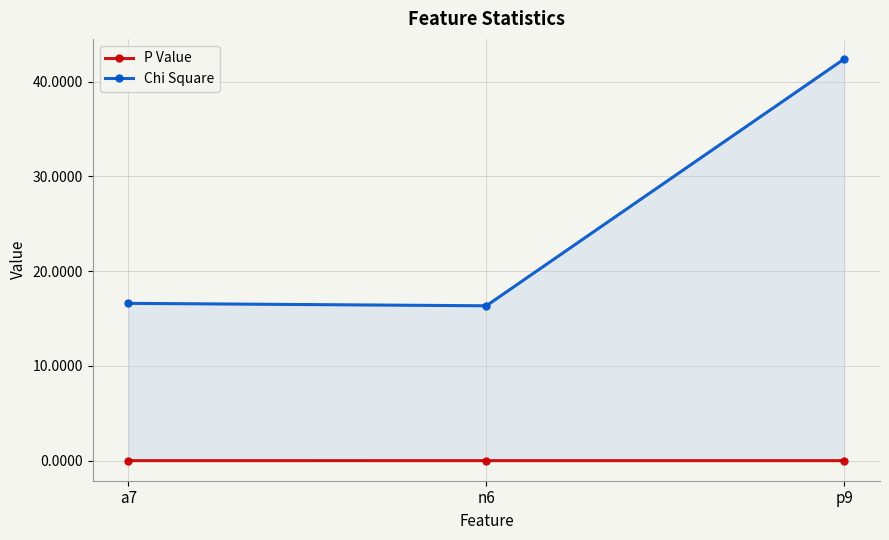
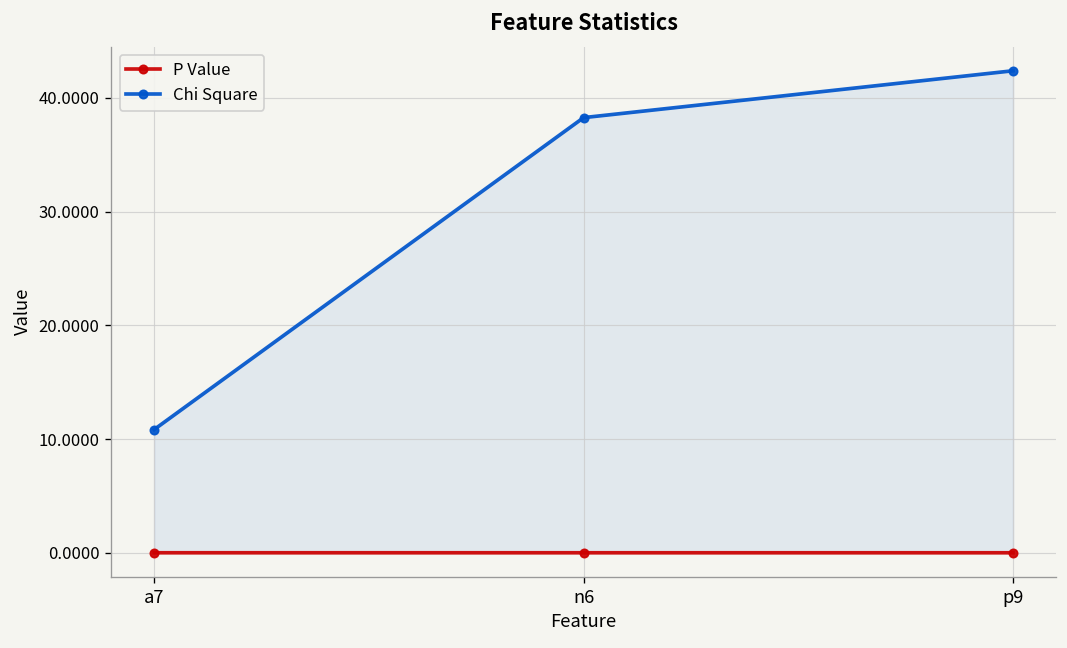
  {
    "P Value": {
      "a7": 0,
      "n6": 0,
      "p9": 0
    },
    "Chi Square": {
-     "a7": 17,
-     "n6": 16,
+     "a7": 11,
+     "n6": 38,
      "p9": 42
    }
  }
